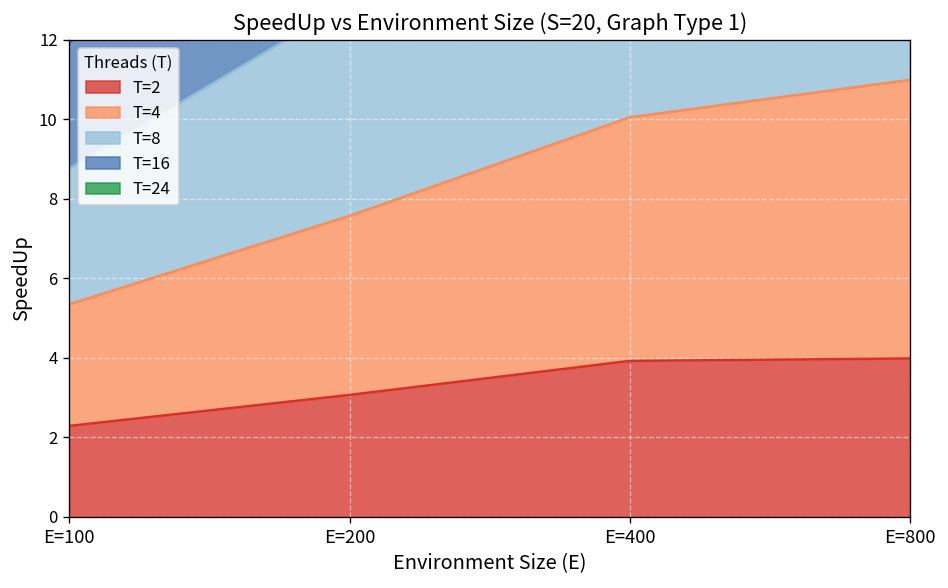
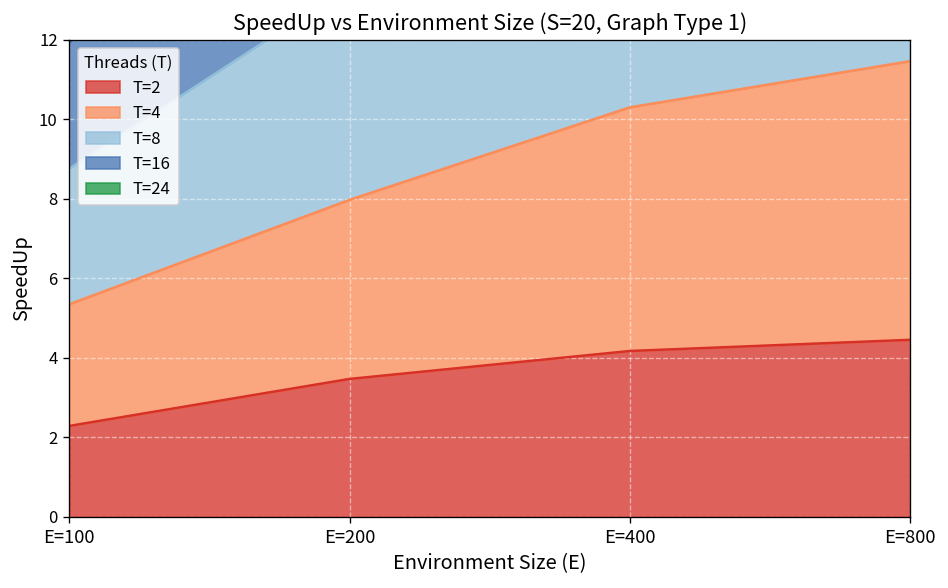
  {
    "T=2": {
      "E=100": 2.3,
-     "E=200": 3.1,
-     "E=400": 3.9,
-     "E=800": 4.0
+     "E=200": 3.5,
+     "E=400": 4.2,
+     "E=800": 4.5
    },
    "T=4": {
      "E=100": 3.1,
      "E=200": 4.5,
      "E=400": 6.1,
      "E=800": 7.0
    },
    "T=8": {
      "E=100": 3.4
    },
    "T=16": {
      "E=100": 3.2
    }
  }
